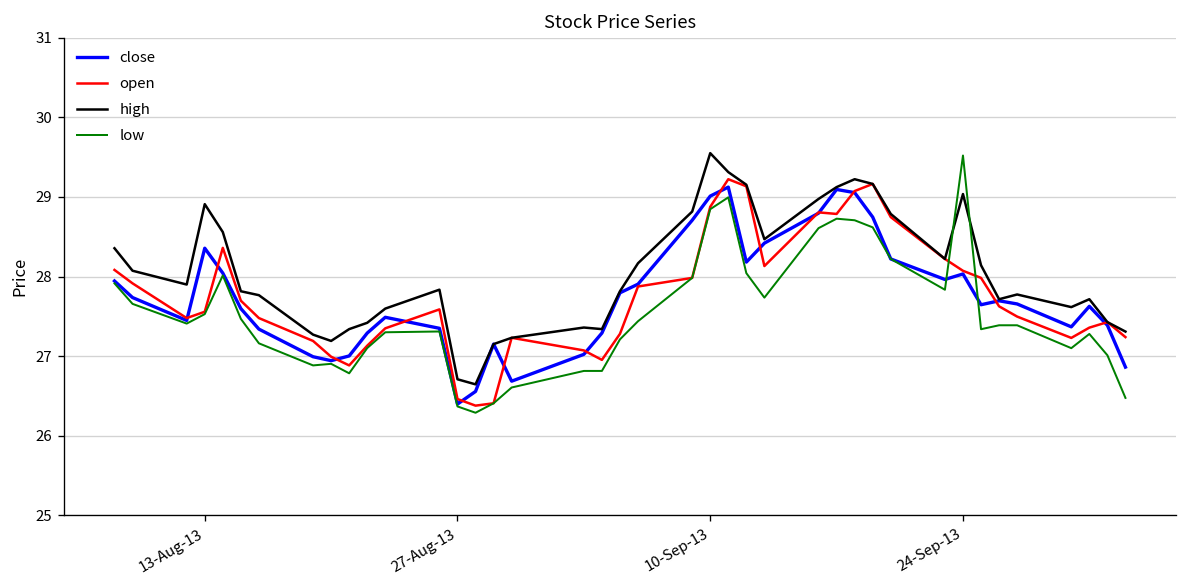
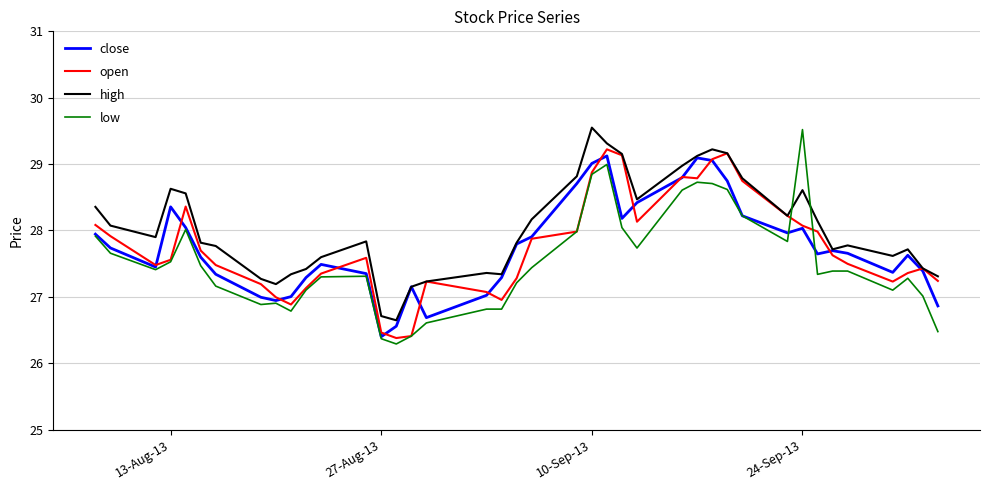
  {
    "close": {
      "13-Aug-13": 28.4,
      "10-Sep-13": 29.0,
      "24-Sep-13": 28.0
    },
    "open": {
      "27-Aug-13": 26.5,
      "24-Sep-13": 28.1
    },
    "high": {
-     "13-Aug-13": 28.9,
+     "13-Aug-13": 28.6,
      "27-Aug-13": 26.7,
      "10-Sep-13": 29.5,
-     "24-Sep-13": 29.0
+     "24-Sep-13": 28.6
    },
    "low": {
      "24-Sep-13": 29.5
    }
  }
